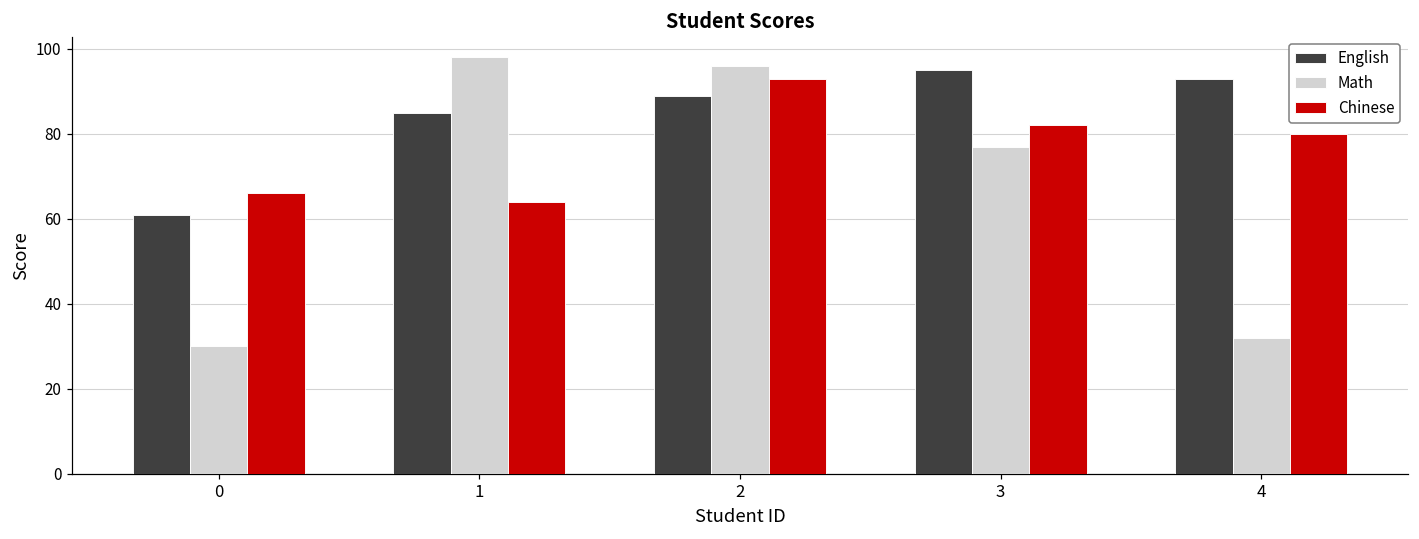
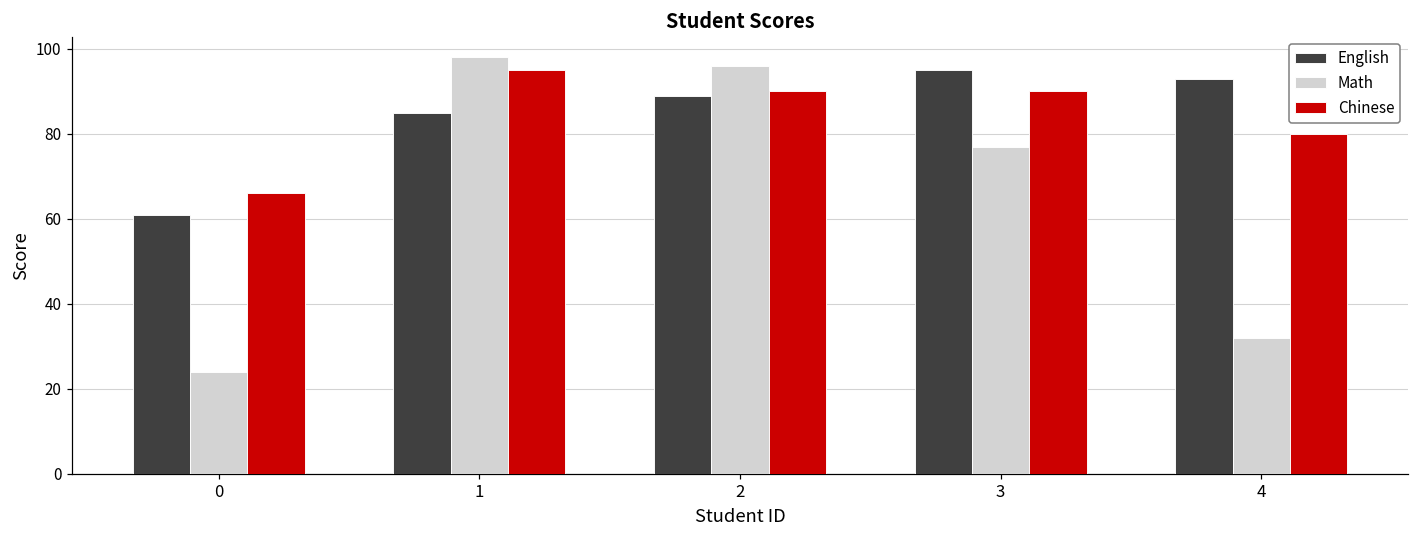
  {
    "English": {
      "0": 61,
      "1": 85,
      "2": 89,
      "3": 95,
      "4": 93
    },
    "Math": {
-     "0": 30,
+     "0": 24,
      "1": 98,
      "2": 96,
      "3": 77,
      "4": 32
    },
    "Chinese": {
      "0": 66,
-     "1": 64,
-     "2": 93,
-     "3": 82,
+     "1": 95,
+     "2": 90,
+     "3": 90,
      "4": 80
    }
  }
